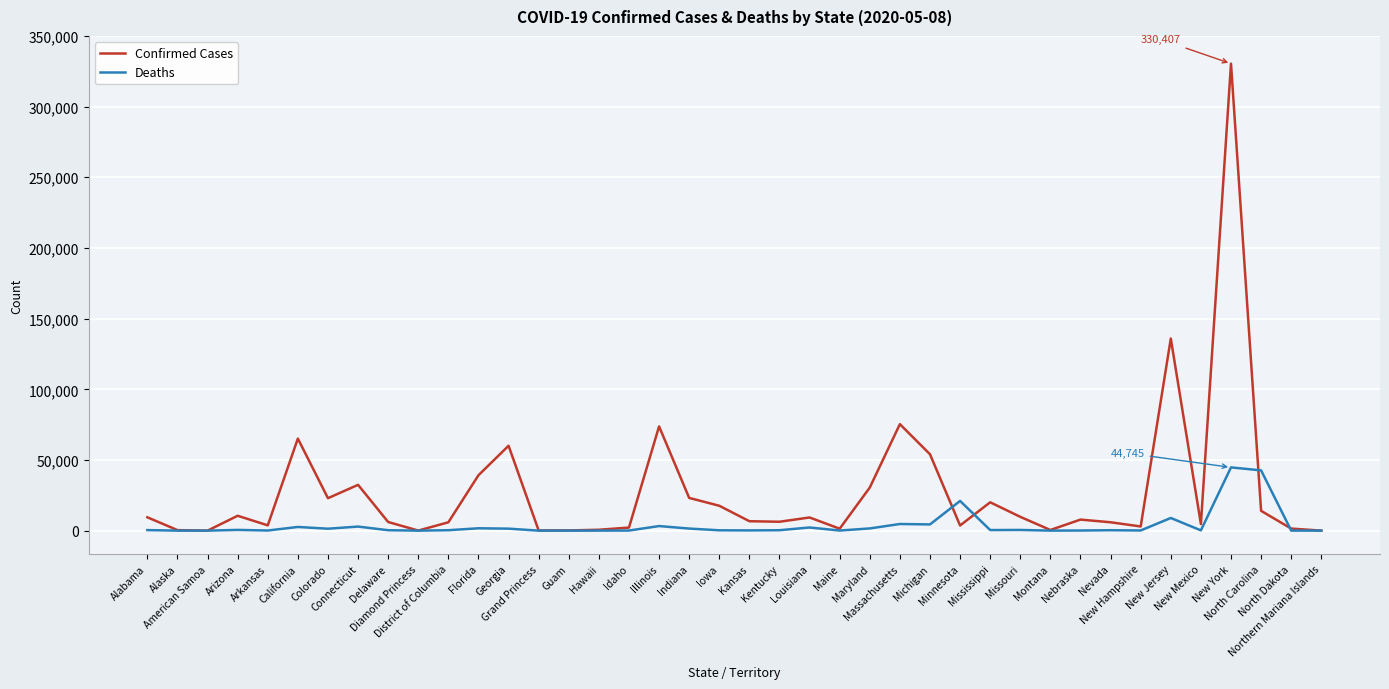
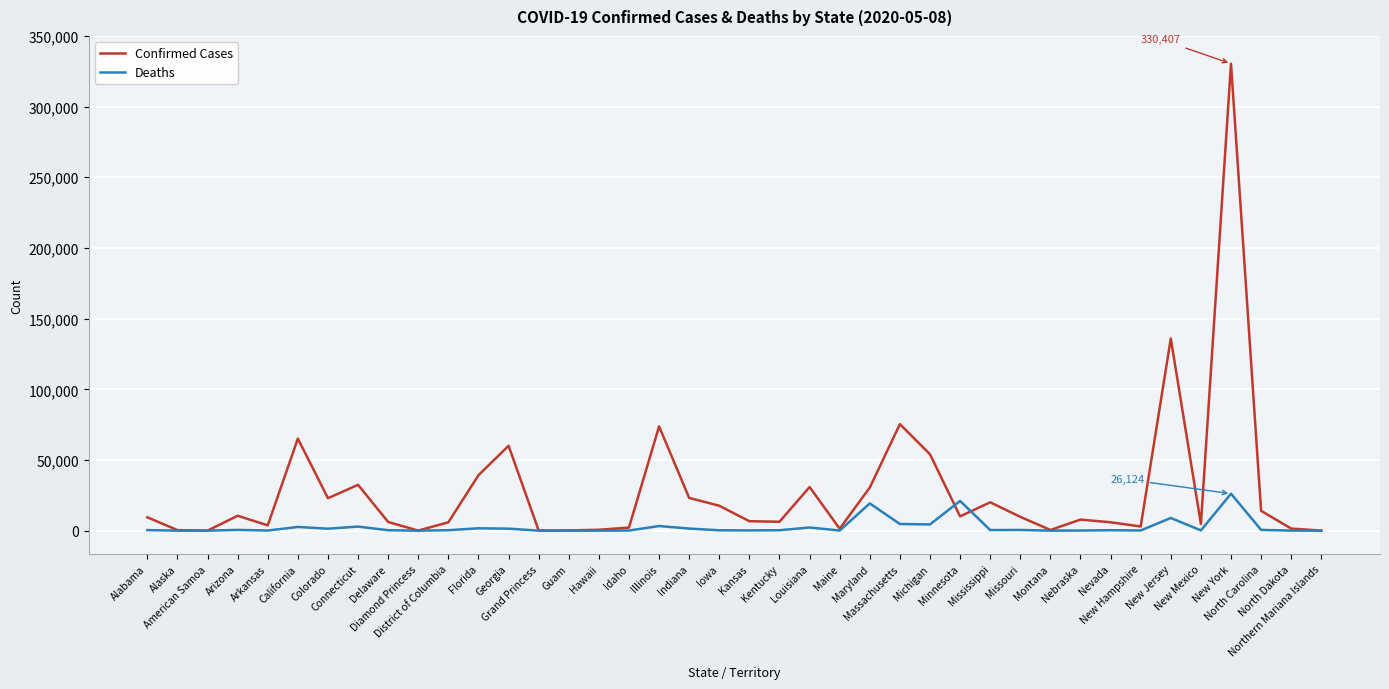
  {
    "Confirmed Cases": {
      "Alabama": "9,000",
      "Arizona": "11,000",
      "Arkansas": "4,000",
      "California": "65,000",
      "Colorado": "23,000",
      "Connecticut": "32,000",
      "Delaware": "6,000",
      "District of Columbia": "6,000",
      "Florida": "39,000",
      "Georgia": "60,000",
      "Idaho": "2,000",
      "Illinois": "74,000",
      "Indiana": "23,000",
      "Iowa": "18,000",
      "Kansas": "7,000",
      "Kentucky": "6,000",
-     "Louisiana": "9,000",
+     "Louisiana": "31,000",
      "Maryland": "30,000",
      "Massachusetts": "75,000",
      "Michigan": "54,000",
-     "Minnesota": "4,000",
+     "Minnesota": "10,000",
      "Mississippi": "20,000",
      "Missouri": "10,000",
      "Nebraska": "8,000",
      "Nevada": "6,000",
      "New Hampshire": "3,000",
      "New Jersey": "136,000",
      "New Mexico": "5,000",
      "North Carolina": "14,000"
    },
    "Deaths": {
-     "Maryland": "2,000",
-     "New York": "44,745",
-     "North Carolina": "43,000"
+     "Maryland": "19,000",
+     "New York": "26,124",
+     "North Carolina": "1,000"
    }
  }
